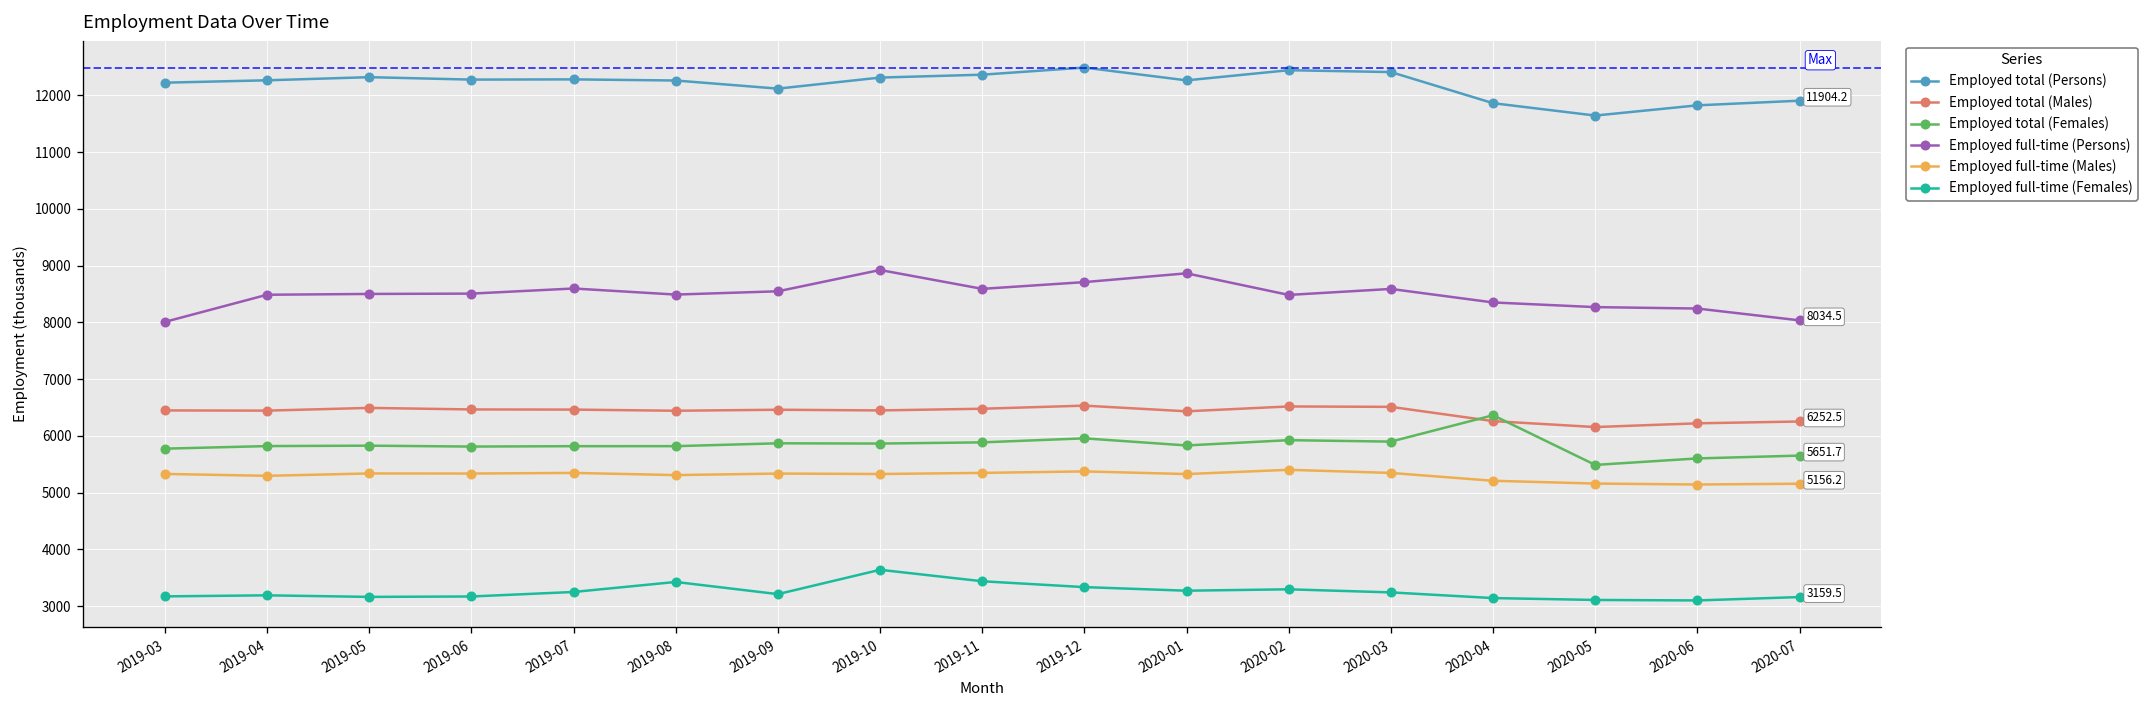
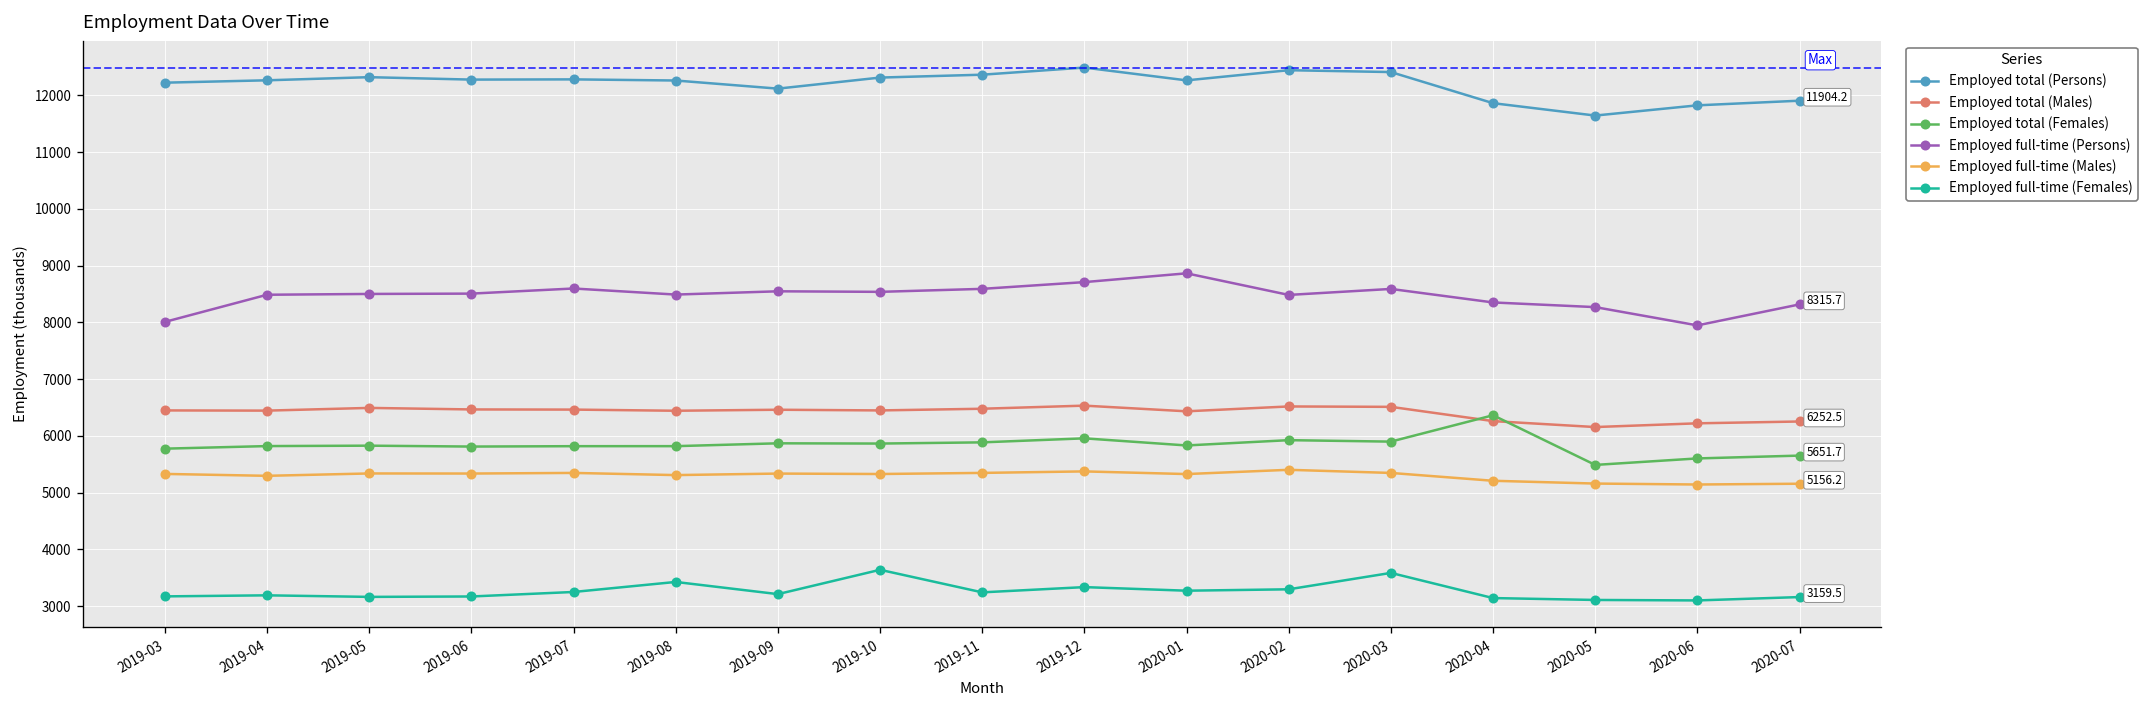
  {
    "Employed total (Persons)": {
      "2019-03": 12200,
      "2019-04": 12300,
      "2019-05": 12300,
      "2019-06": 12300,
      "2019-07": 12300,
      "2019-08": 12300,
      "2019-09": 12100,
      "2019-10": 12300,
      "2019-11": 12400,
      "2019-12": 12500,
      "2020-01": 12300,
      "2020-02": 12400,
      "2020-03": 12400,
      "2020-04": 11900,
      "2020-05": 11600,
      "2020-06": 11800
    },
    "Employed total (Females)": {
      "2019-03": 5800,
      "2019-04": 5800,
      "2019-05": 5800,
      "2019-06": 5800,
      "2019-07": 5800,
      "2019-08": 5800,
      "2019-09": 5900,
      "2019-10": 5900,
      "2019-11": 5900,
      "2019-12": 6000,
      "2020-01": 5800,
      "2020-02": 5900,
      "2020-03": 5900,
      "2020-04": 6400,
      "2020-05": 5500,
      "2020-06": 5600
    },
    "Employed full-time (Persons)": {
-     "2019-10": 8900,
-     "2020-06": 8200,
-     "2020-07": 8034.5
+     "2019-10": 8500,
+     "2020-06": 7900,
+     "2020-07": 8315.7
    },
    "Employed full-time (Females)": {
      "2019-03": 3200,
      "2019-04": 3200,
      "2019-05": 3200,
      "2019-06": 3200,
      "2019-07": 3200,
      "2019-08": 3400,
      "2019-09": 3200,
      "2019-10": 3600,
-     "2019-11": 3400,
+     "2019-11": 3200,
      "2019-12": 3300,
      "2020-01": 3300,
      "2020-02": 3300,
-     "2020-03": 3200,
+     "2020-03": 3600,
      "2020-04": 3100,
      "2020-05": 3100,
      "2020-06": 3100
    }
  }
